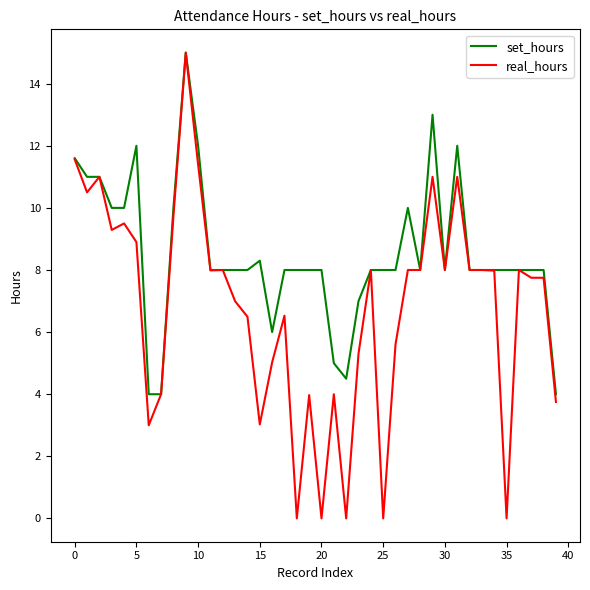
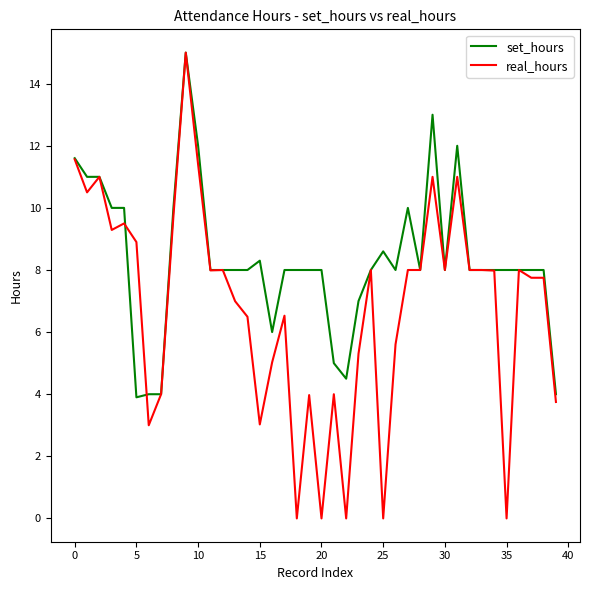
  {
    "set_hours": {
-     "5": 12.0,
+     "5": 3.9,
      "10": 12.0,
      "15": 8.3,
      "20": 8.0,
-     "25": 8.0,
+     "25": 8.6,
      "35": 8.0
    },
    "real_hours": {
      "5": 8.9,
      "10": 11.4,
      "15": 3.0,
      "20": 0.0,
      "25": 0.0,
      "35": 0.0
    }
  }
